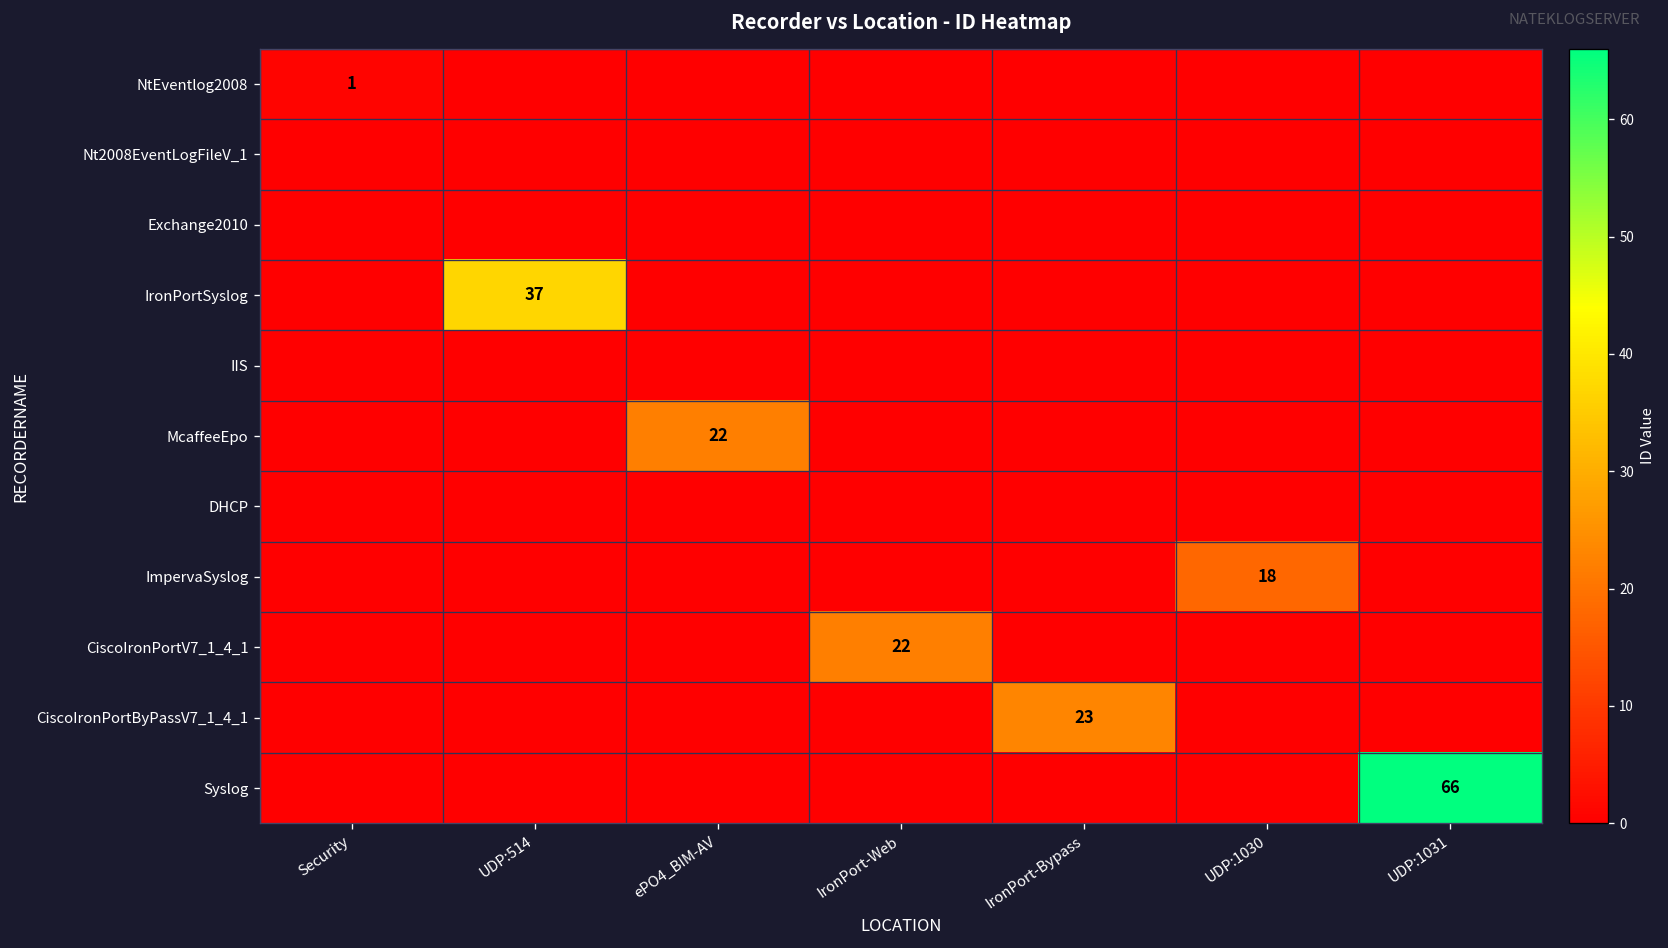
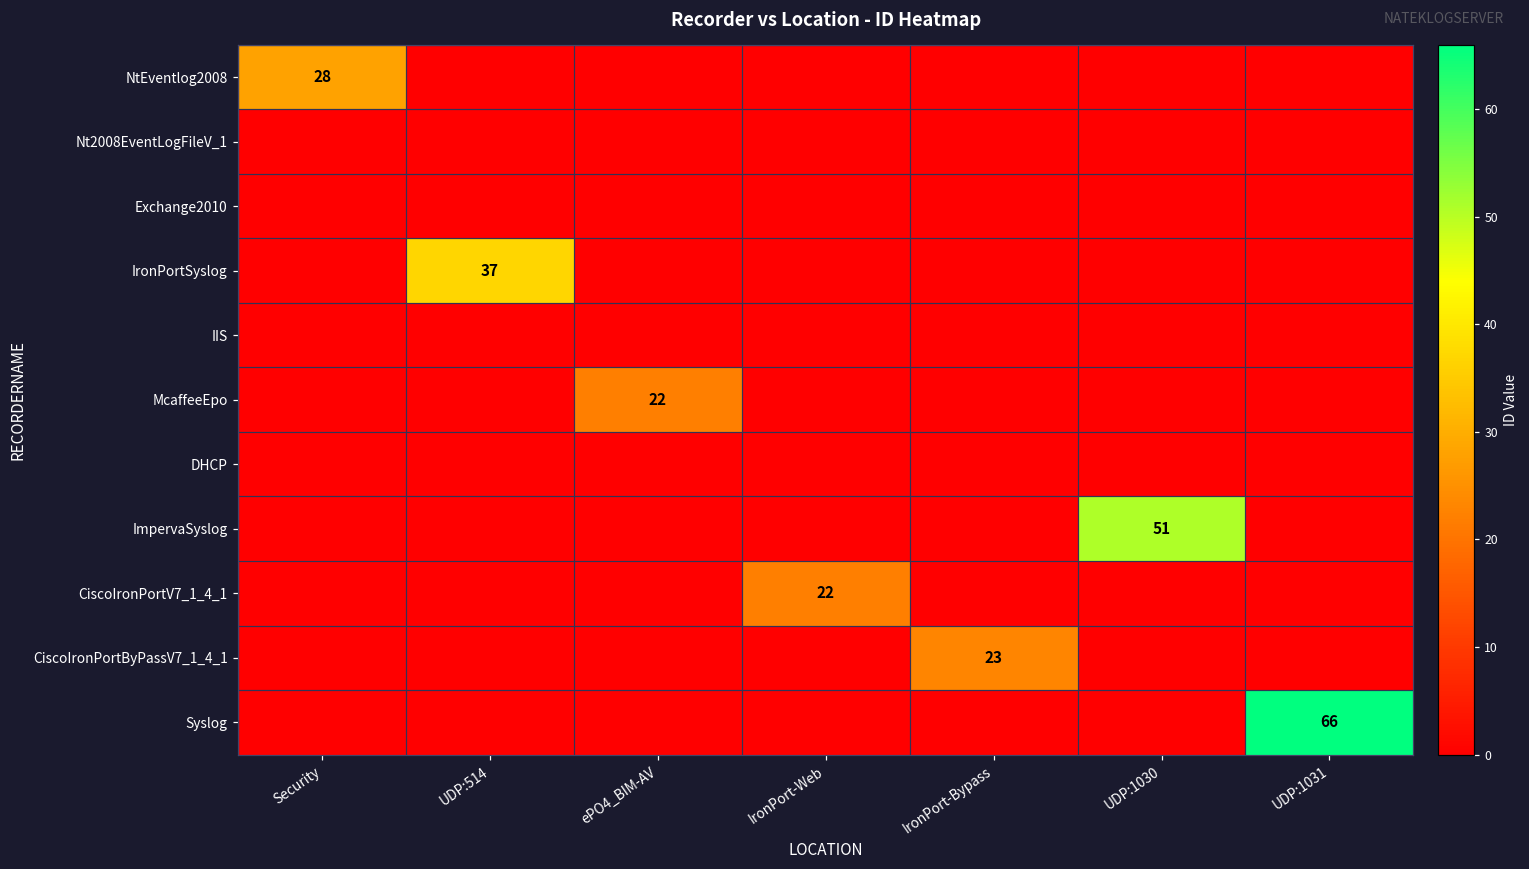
  {
    "NtEventlog2008": {
-     "Security": 1
+     "Security": 28
    },
    "IronPortSyslog": {
      "UDP:514": 37
    },
    "McaffeeEpo": {
      "ePO4_BIM-AV": 22
    },
    "ImpervaSyslog": {
-     "UDP:1030": 18
+     "UDP:1030": 51
    },
    "CiscoIronPortV7_1_4_1": {
      "IronPort-Web": 22
    },
    "CiscoIronPortByPassV7_1_4_1": {
      "IronPort-Bypass": 23
    },
    "Syslog": {
      "UDP:1031": 66
    }
  }
